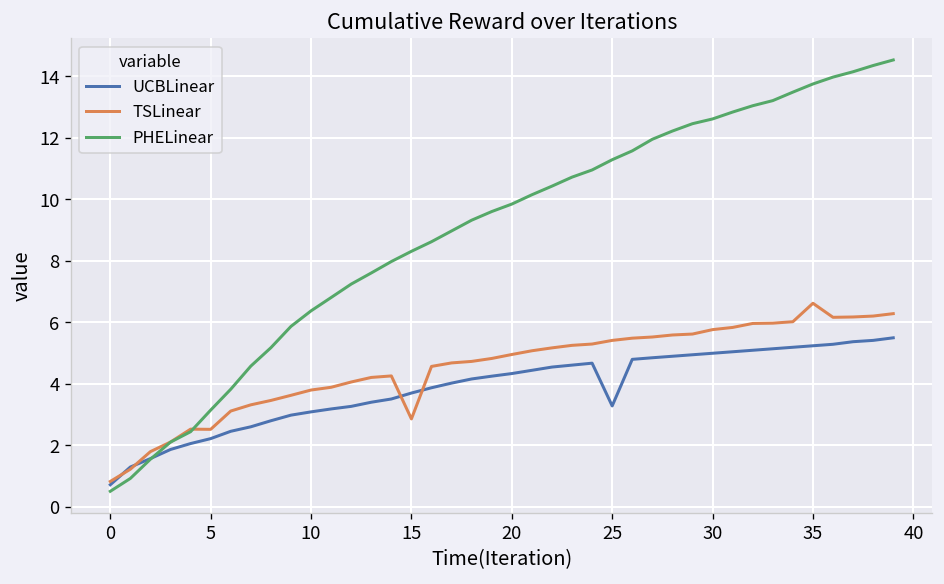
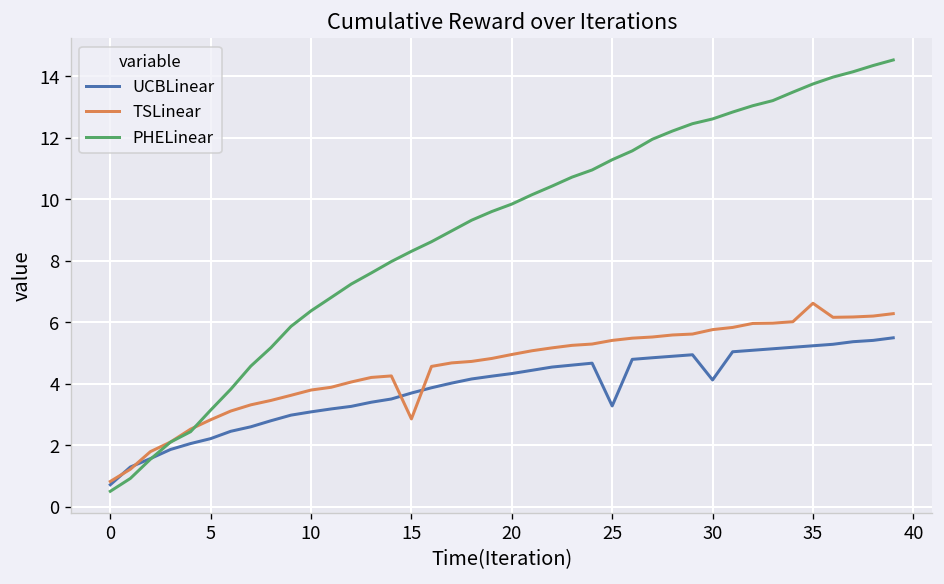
  {
    "UCBLinear": {
      "0": 0.7,
      "5": 2.2,
      "10": 3.1,
      "15": 3.7,
      "20": 4.3,
      "25": 3.3,
-     "30": 5.0,
+     "30": 4.1,
      "35": 5.2
    },
    "TSLinear": {
      "0": 0.8,
-     "5": 2.5,
+     "5": 2.8,
      "10": 3.8,
      "15": 2.9,
      "20": 5.0,
      "25": 5.4,
      "30": 5.8,
      "35": 6.6
    },
    "PHELinear": {
      "0": 0.5,
      "5": 3.1,
      "10": 6.4,
      "15": 8.3,
      "20": 9.9,
      "25": 11.3,
      "30": 12.6,
      "35": 13.8
    }
  }
